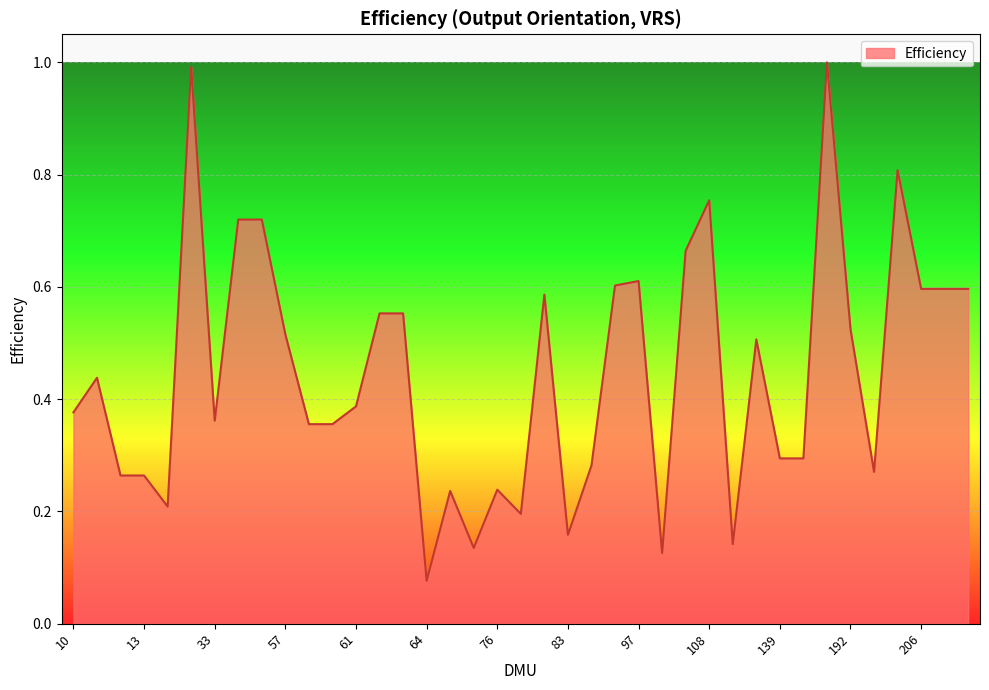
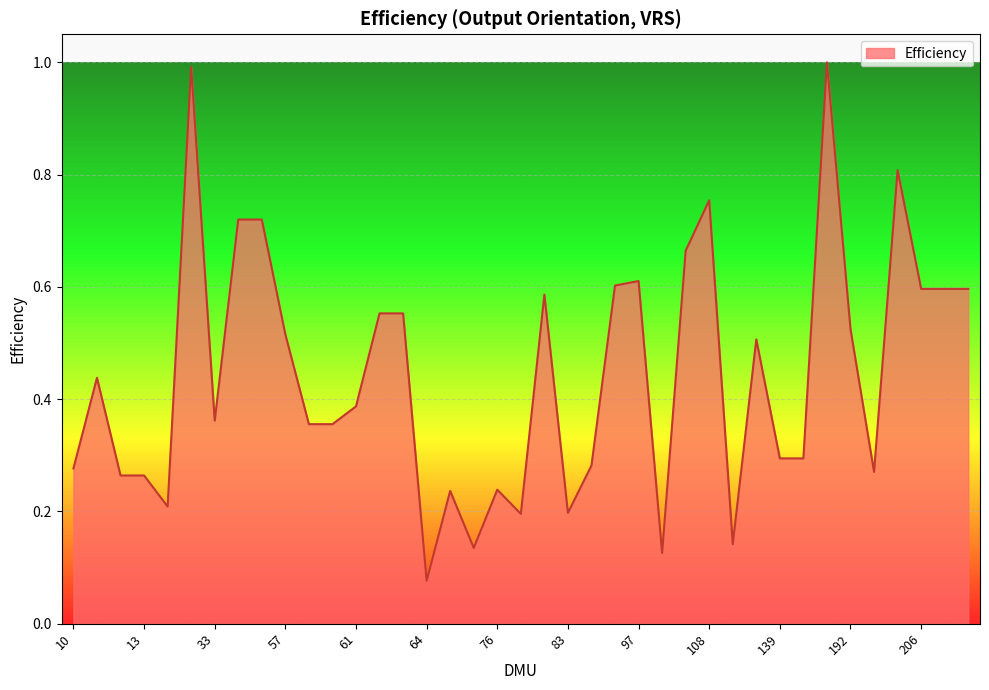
  {
-   "10": 0.38,
+   "10": 0.28,
    "13": 0.26,
    "33": 0.36,
    "57": 0.52,
    "61": 0.39,
    "64": 0.08,
    "76": 0.24,
-   "83": 0.16,
+   "83": 0.20,
    "97": 0.61,
    "108": 0.75,
    "139": 0.29,
    "192": 0.52,
    "206": 0.60
  }
